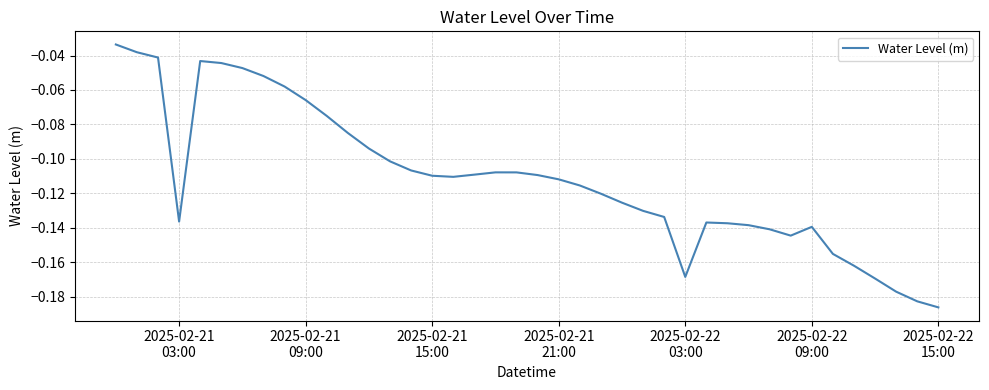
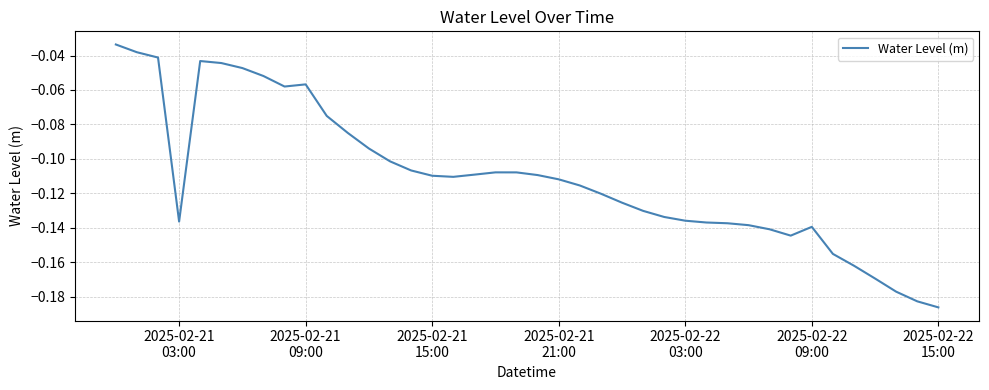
  {
    "2025-02-21 03:00": -0.136,
-   "2025-02-21 09:00": -0.066,
+   "2025-02-21 09:00": -0.057,
    "2025-02-21 15:00": -0.110,
    "2025-02-21 21:00": -0.112,
-   "2025-02-22 03:00": -0.169,
+   "2025-02-22 03:00": -0.136,
    "2025-02-22 09:00": -0.140,
    "2025-02-22 15:00": -0.186
  }
